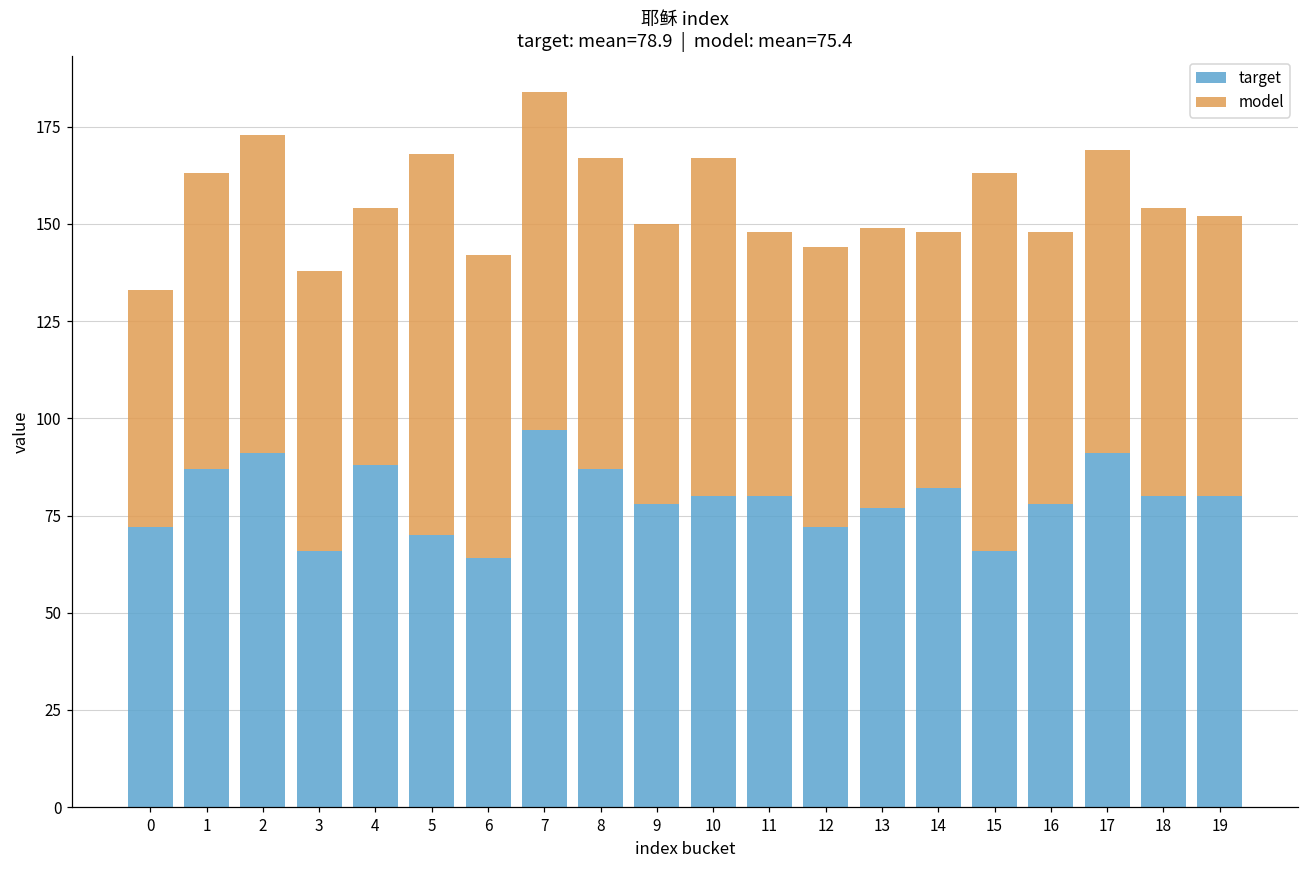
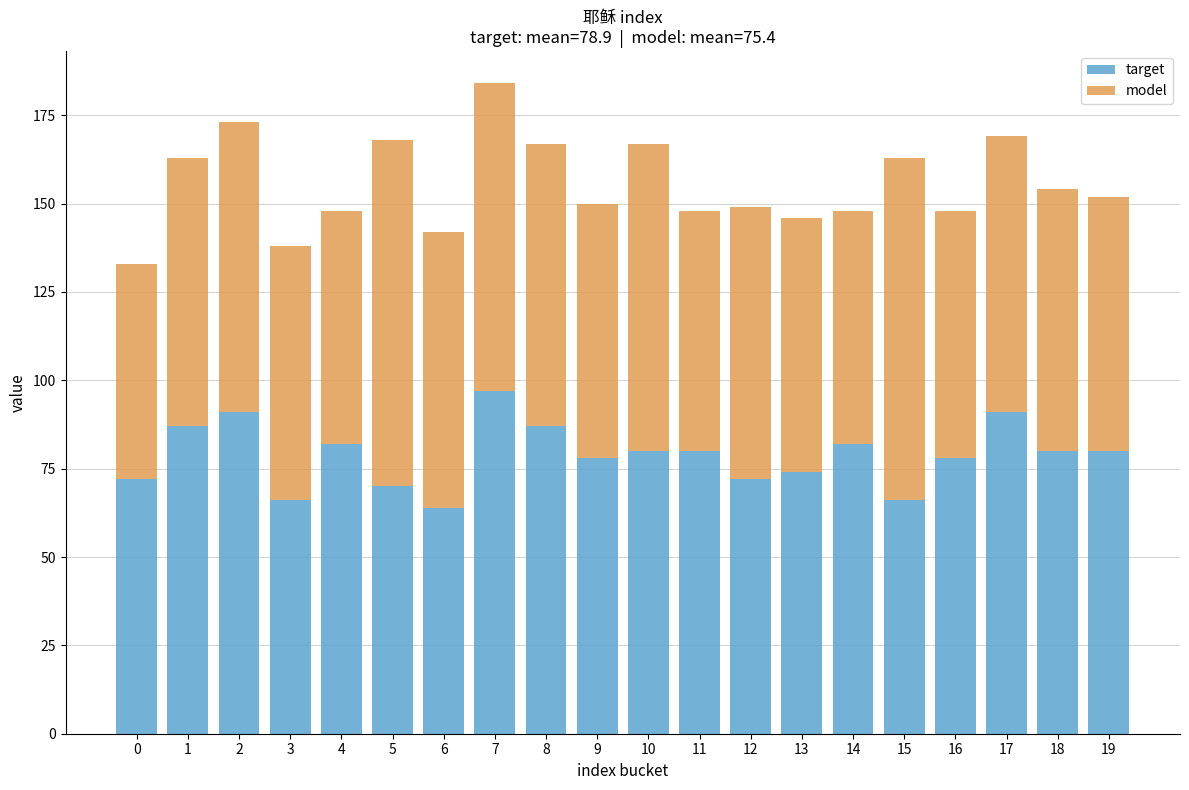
  {
    "target": {
      "0": 72,
      "1": 87,
      "2": 91,
      "3": 66,
-     "4": 88,
+     "4": 82,
      "5": 70,
      "6": 64,
      "7": 97,
      "8": 87,
      "9": 78,
      "10": 80,
      "11": 80,
      "12": 72,
-     "13": 77,
+     "13": 74,
      "14": 82,
      "15": 66,
      "16": 78,
      "17": 91,
      "18": 80,
      "19": 80
    },
    "model": {
      "0": 61,
      "1": 76,
      "2": 82,
      "3": 72,
      "4": 66,
      "5": 98,
      "6": 78,
      "7": 87,
      "8": 80,
      "9": 72,
      "10": 87,
      "11": 68,
-     "12": 72,
+     "12": 77,
      "13": 72,
      "14": 66,
      "15": 97,
      "16": 70,
      "17": 78,
      "18": 74,
      "19": 72
    }
  }
